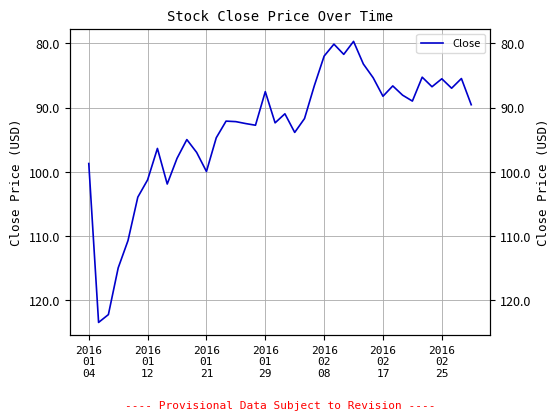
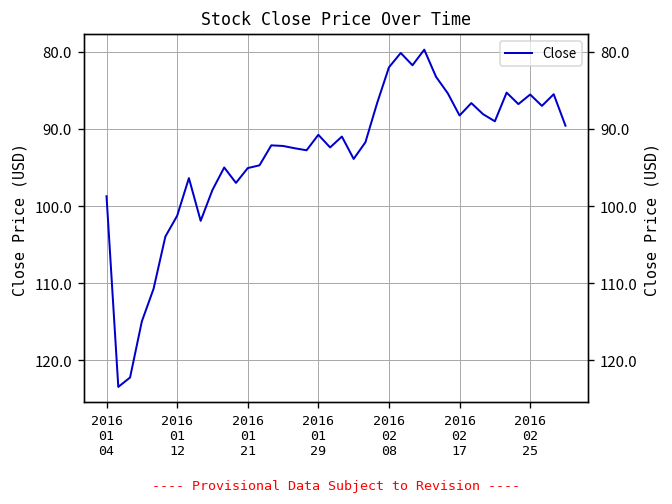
  {
    "2016 01 04": 99,
    "2016 01 12": 101,
-   "2016 01 21": 100,
-   "2016 01 29": 88,
+   "2016 01 21": 95,
+   "2016 01 29": 91,
    "2016 02 08": 82,
    "2016 02 17": 88,
    "2016 02 25": 86
  }
